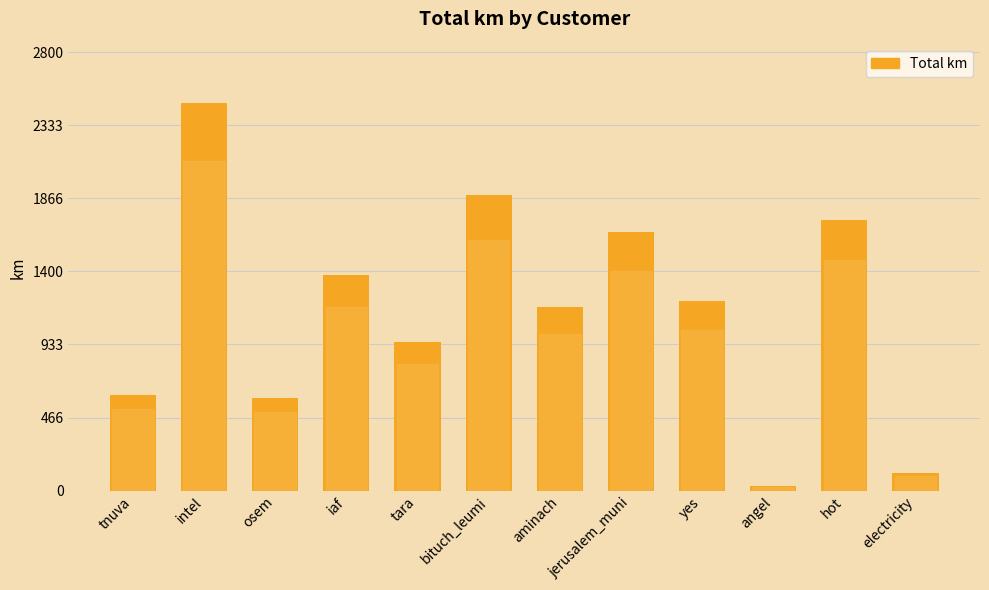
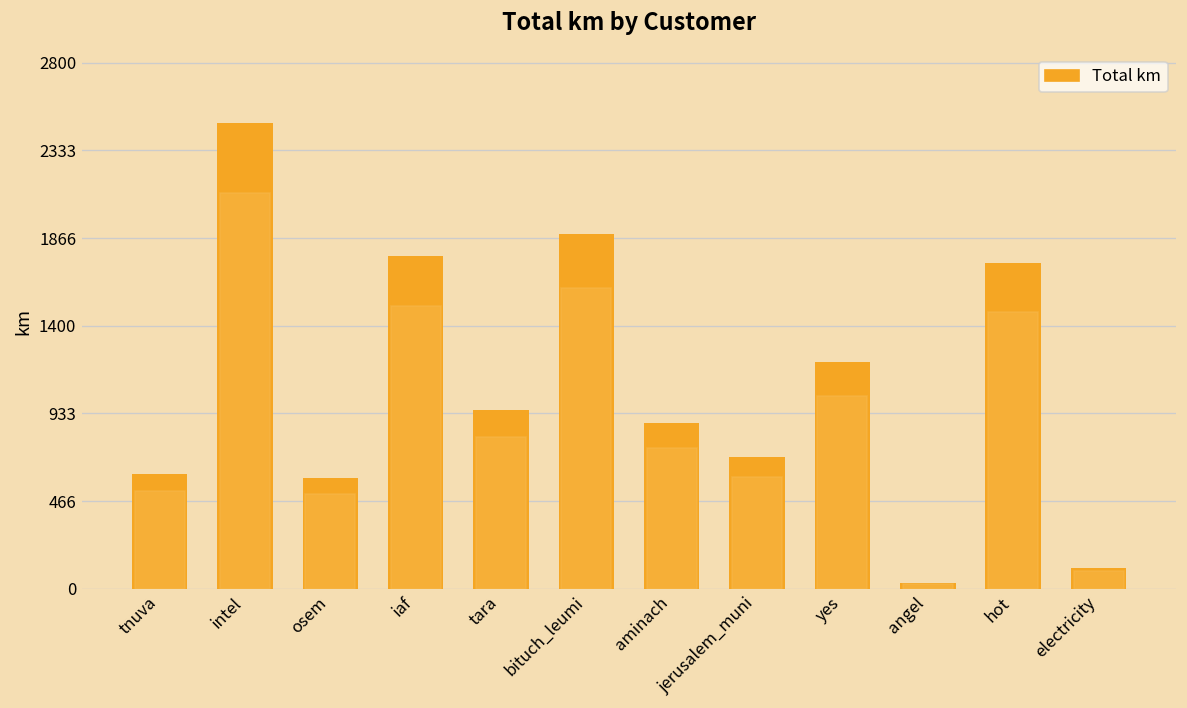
  {
    "tnuva": 610,
    "intel": 2480,
    "osem": 590,
-   "iaf": 1380,
+   "iaf": 1770,
    "tara": 950,
    "bituch_leumi": 1890,
-   "aminach": 1180,
-   "jerusalem_muni": 1650,
+   "aminach": 880,
+   "jerusalem_muni": 700,
    "yes": 1210,
    "angel": 30,
    "hot": 1730,
    "electricity": 110
  }
